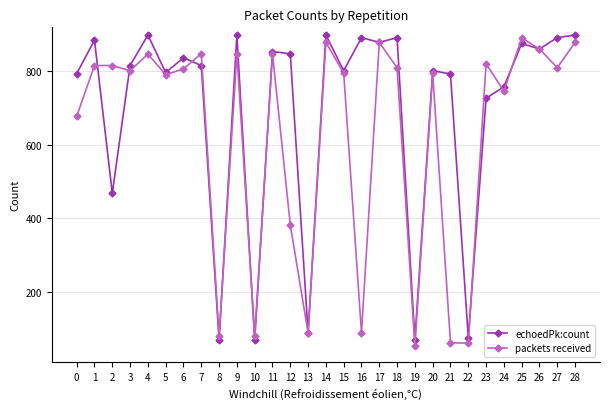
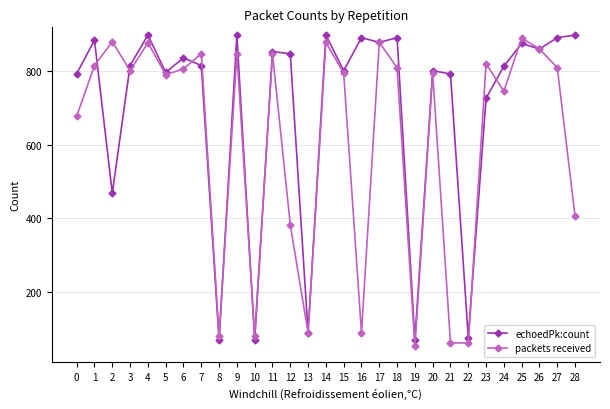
  {
    "echoedPk:count": {
      "0": 790,
      "1": 890,
      "2": 470,
      "3": 820,
      "4": 900,
      "6": 840,
      "7": 820,
      "8": 70,
      "9": 900,
      "10": 70,
      "12": 850,
      "14": 900,
      "16": 890,
      "18": 890,
      "19": 70,
      "21": 790,
      "22": 80,
      "23": 730,
-     "24": 760,
+     "24": 810,
      "25": 880,
      "27": 890,
      "28": 900
    },
    "packets received": {
      "0": 680,
      "1": 820,
-     "2": 820,
+     "2": 880,
      "3": 800,
-     "4": 850,
+     "4": 880,
      "6": 810,
      "7": 850,
      "8": 80,
      "9": 850,
      "10": 80,
      "12": 380,
      "14": 880,
      "16": 90,
      "18": 810,
      "19": 50,
      "21": 60,
      "22": 60,
      "23": 820,
      "24": 750,
      "25": 890,
      "27": 810,
-     "28": 880
+     "28": 410
    }
  }
